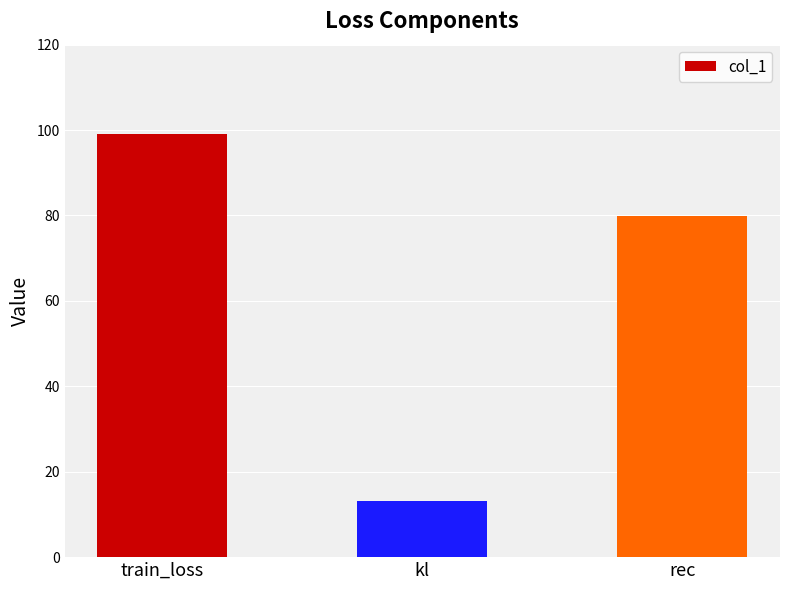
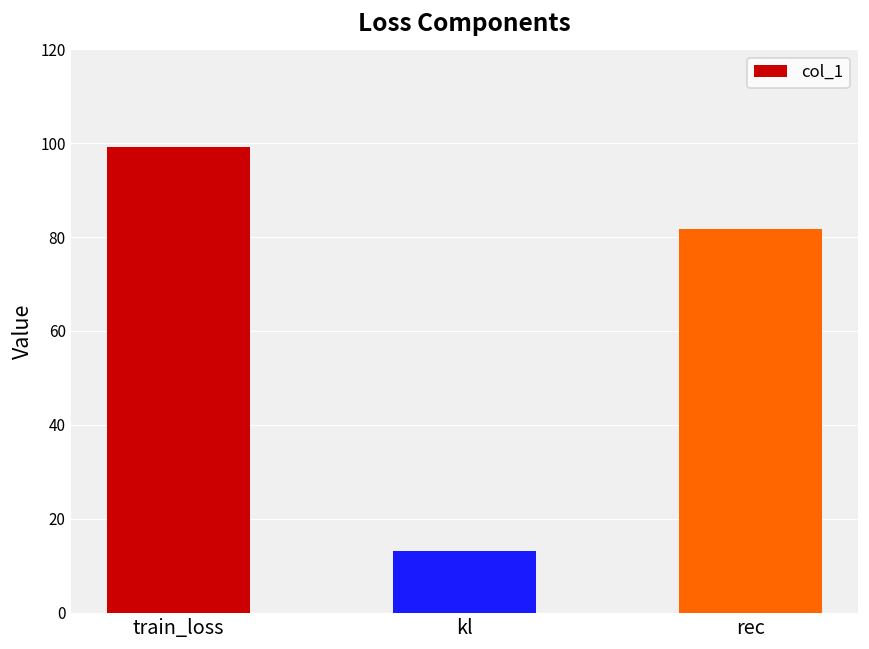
  {
    "train_loss": 99,
    "kl": 13,
-   "rec": 80
+   "rec": 82
  }
